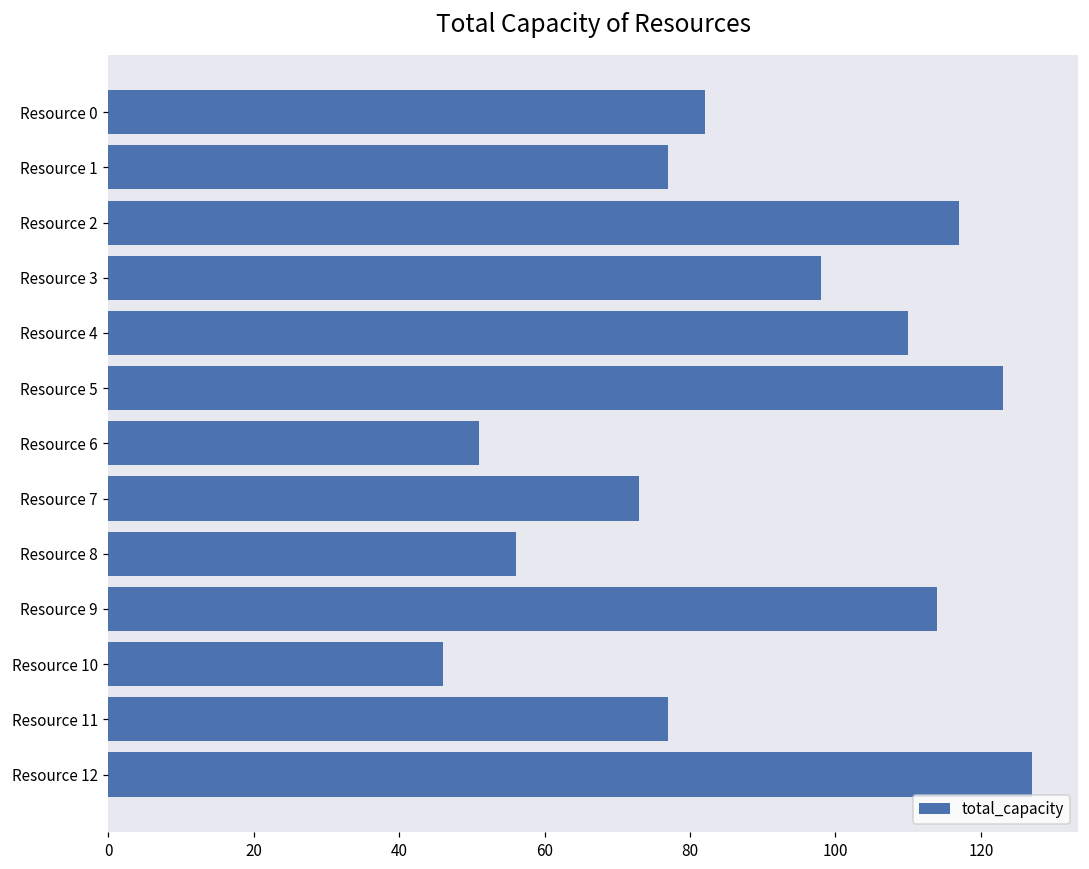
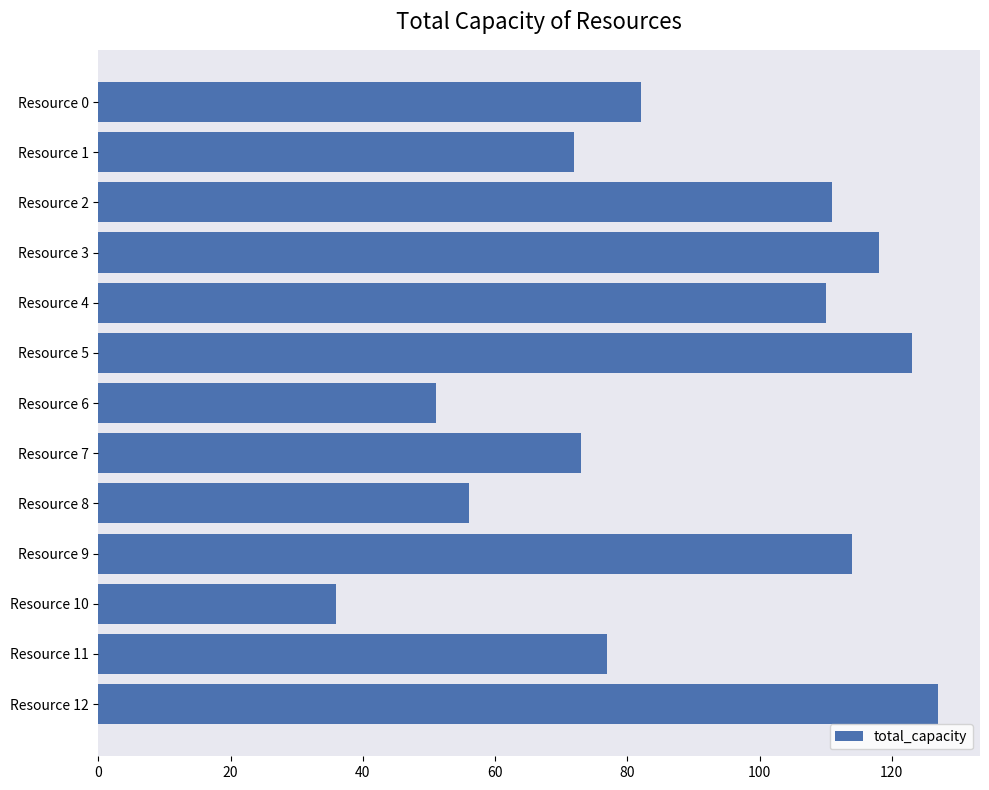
  {
    "Resource 0": 82,
-   "Resource 1": 77,
-   "Resource 2": 117,
-   "Resource 3": 98,
+   "Resource 1": 72,
+   "Resource 2": 111,
+   "Resource 3": 118,
    "Resource 4": 110,
    "Resource 5": 123,
    "Resource 6": 51,
    "Resource 7": 73,
    "Resource 8": 56,
    "Resource 9": 114,
-   "Resource 10": 46,
+   "Resource 10": 36,
    "Resource 11": 77,
    "Resource 12": 127
  }
